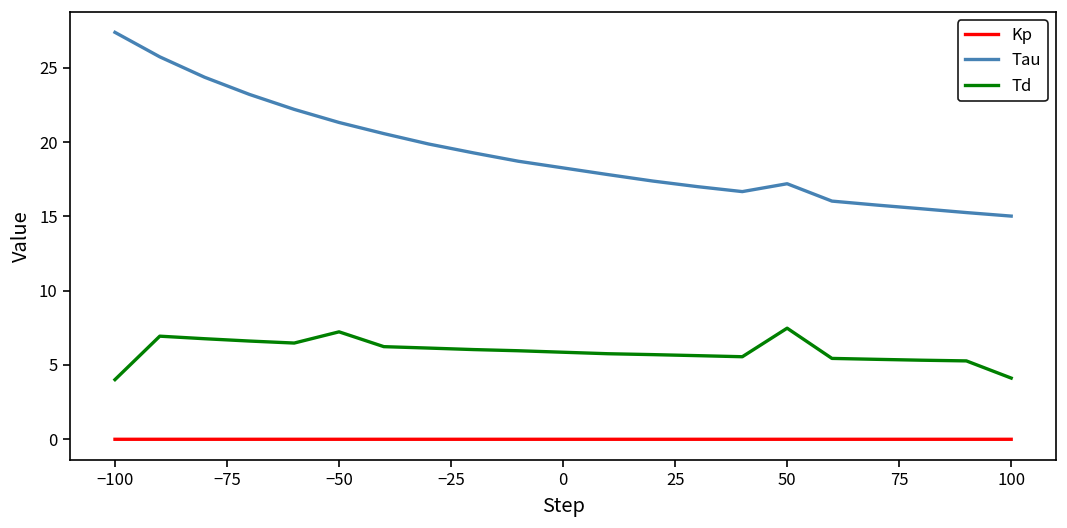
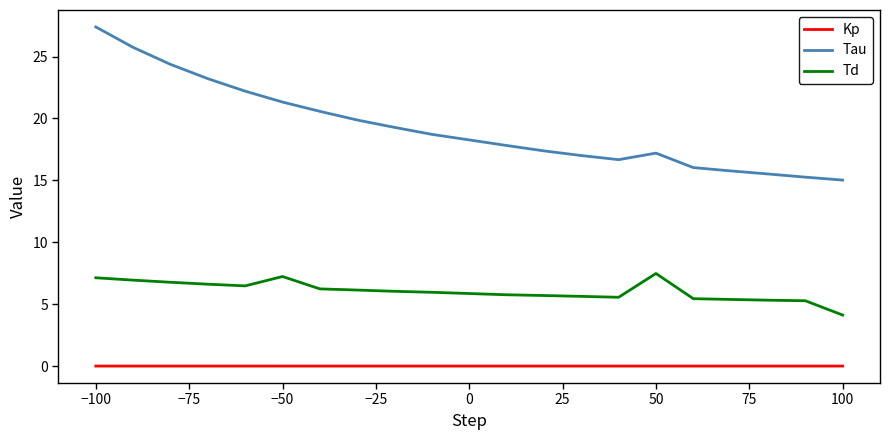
  {
    "Kp": {
      "−100": 0.0,
      "−50": 0.0,
      "50": 0.0,
      "100": 0.0
    },
    "Tau": {
      "−100": 27.4,
      "−50": 21.3,
      "50": 17.2,
      "100": 15.0
    },
    "Td": {
-     "−100": 4.0,
+     "−100": 7.1,
      "−50": 7.2,
      "50": 7.5,
      "100": 4.1
    }
  }
